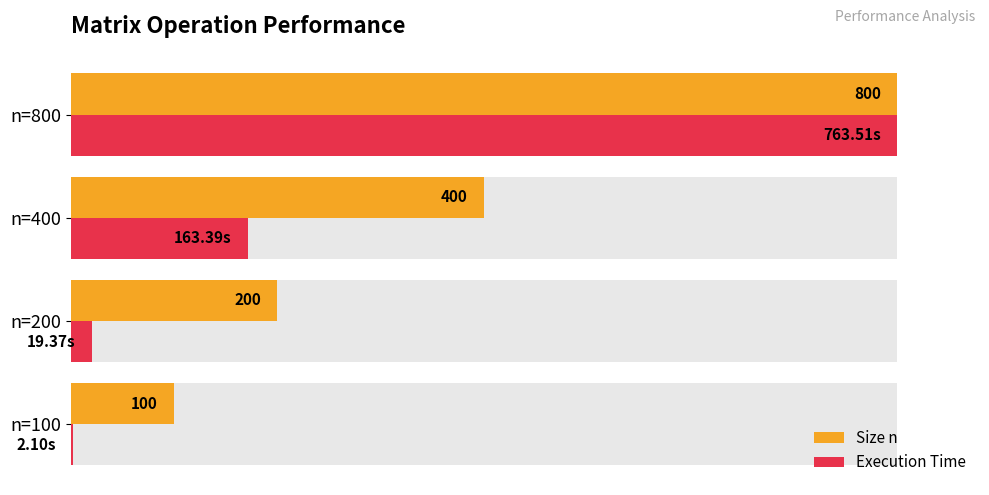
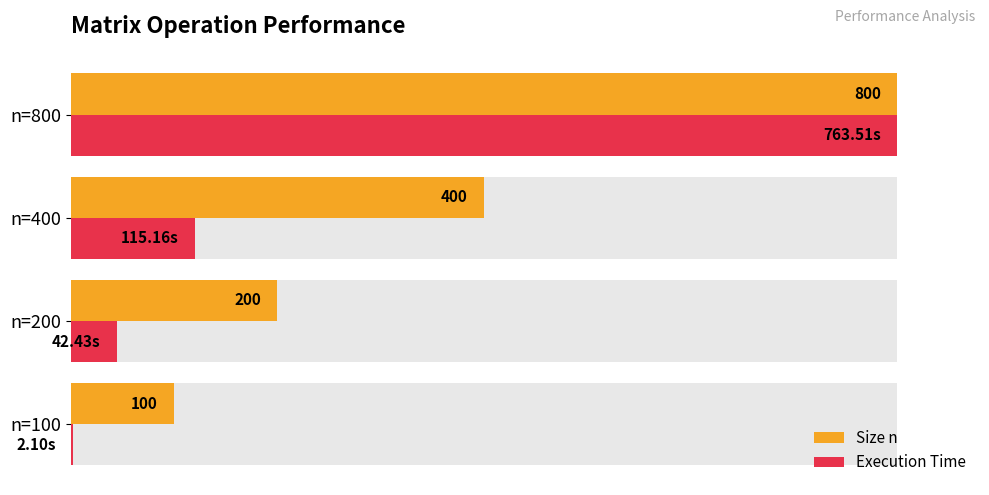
  {
    "Execution Time": {
-     "n=400": "163.39s",
-     "n=200": "19.37s"
+     "n=400": "115.16s",
+     "n=200": "42.43s"
    }
  }
